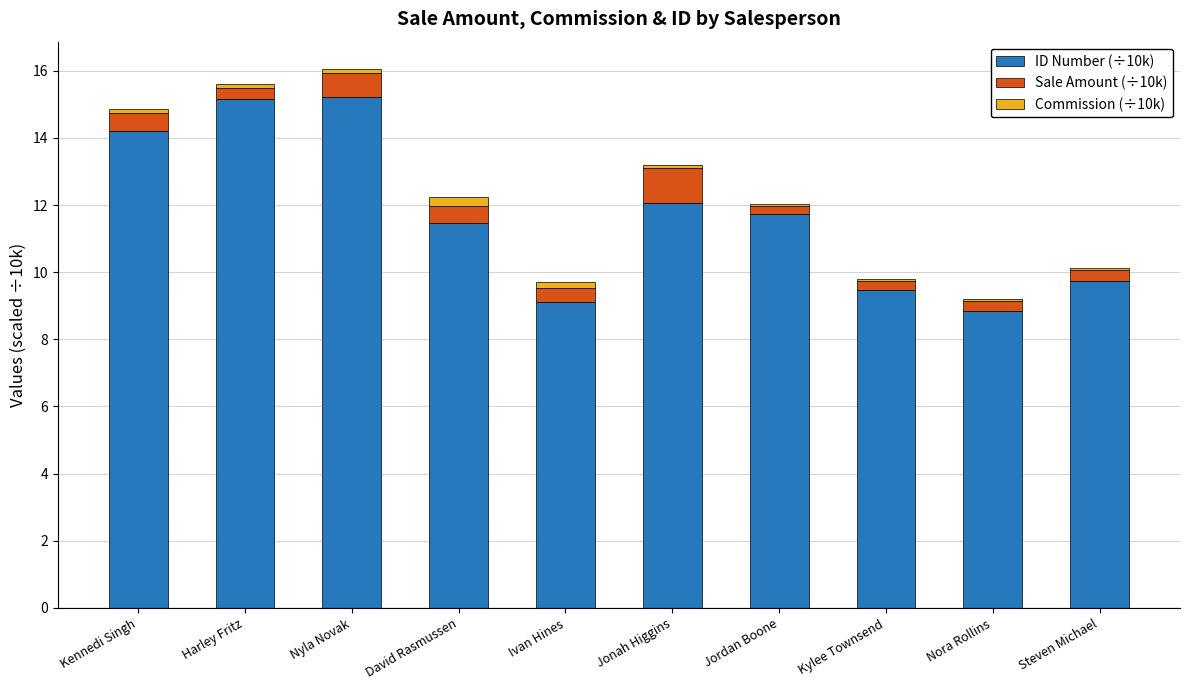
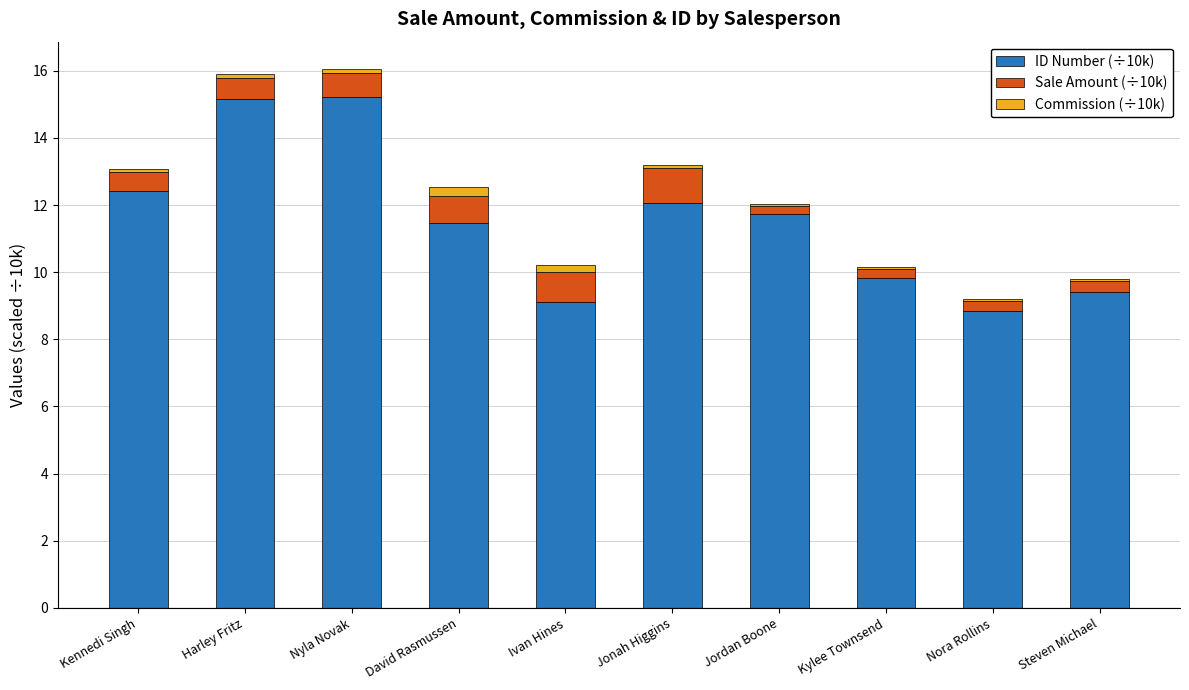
  {
    "ID Number (÷10k)": {
-     "Kennedi Singh": 14.2,
+     "Kennedi Singh": 12.4,
      "Harley Fritz": 15.2,
      "Nyla Novak": 15.2,
      "David Rasmussen": 11.5,
      "Ivan Hines": 9.1,
      "Jonah Higgins": 12.0,
      "Jordan Boone": 11.7,
-     "Kylee Townsend": 9.5,
+     "Kylee Townsend": 9.8,
      "Nora Rollins": 8.8,
-     "Steven Michael": 9.7
+     "Steven Michael": 9.4
    },
    "Sale Amount (÷10k)": {
      "Kennedi Singh": 0.5,
-     "Harley Fritz": 0.3,
+     "Harley Fritz": 0.6,
      "Nyla Novak": 0.7,
-     "David Rasmussen": 0.5,
-     "Ivan Hines": 0.4,
+     "David Rasmussen": 0.8,
+     "Ivan Hines": 0.9,
      "Jonah Higgins": 1.0,
      "Jordan Boone": 0.2,
      "Kylee Townsend": 0.3,
      "Nora Rollins": 0.3,
      "Steven Michael": 0.3
    },
    "Commission (÷10k)": {
      "Kennedi Singh": 0.1,
      "Harley Fritz": 0.1,
      "Nyla Novak": 0.1,
      "David Rasmussen": 0.3,
      "Ivan Hines": 0.2,
      "Jonah Higgins": 0.1
    }
  }
